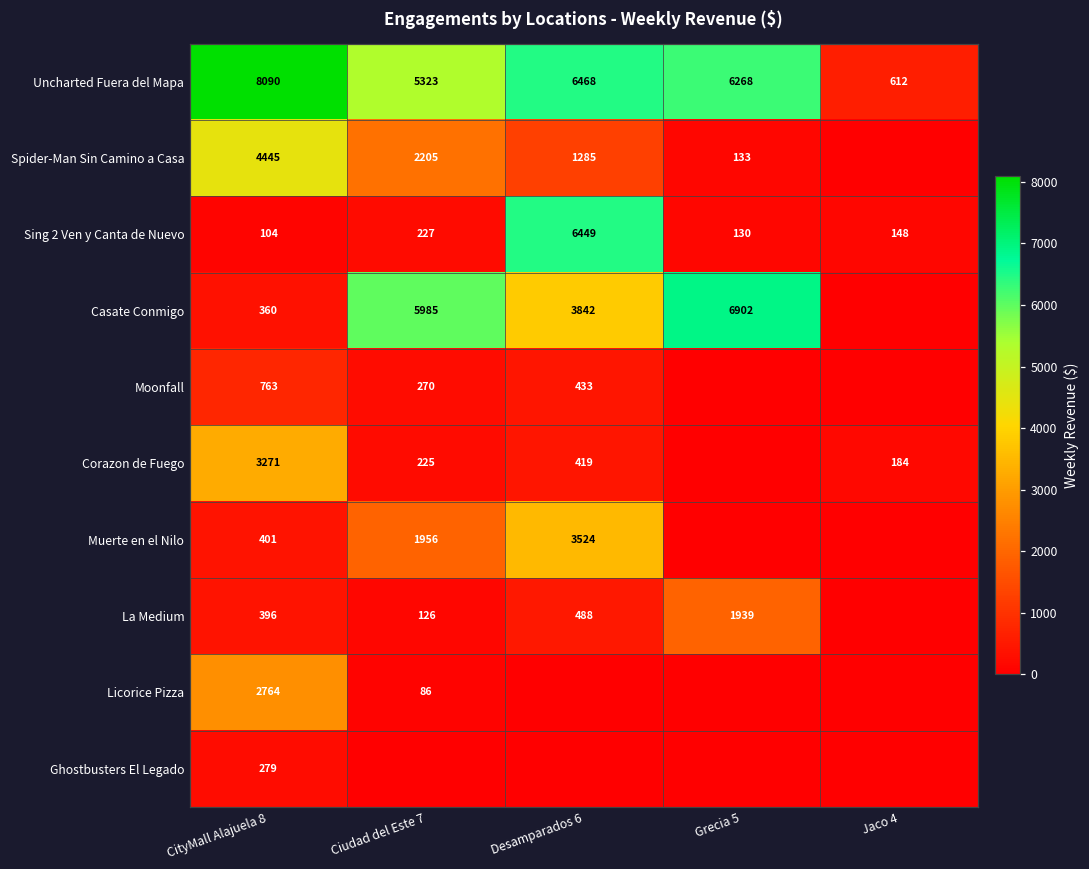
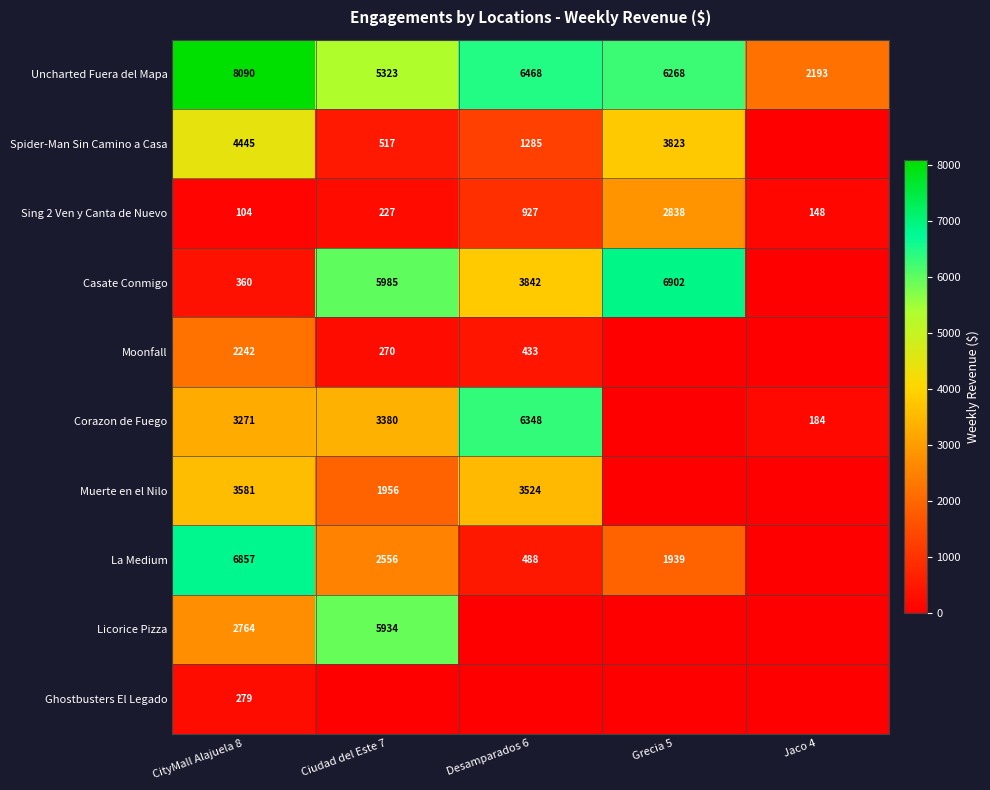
  {
    "Uncharted Fuera del Mapa": {
      "CityMall Alajuela 8": 8090,
      "Ciudad del Este 7": 5323,
      "Desamparados 6": 6468,
      "Grecia 5": 6268,
-     "Jaco 4": 612
+     "Jaco 4": 2193
    },
    "Spider-Man Sin Camino a Casa": {
      "CityMall Alajuela 8": 4445,
-     "Ciudad del Este 7": 2205,
+     "Ciudad del Este 7": 517,
      "Desamparados 6": 1285,
-     "Grecia 5": 133
+     "Grecia 5": 3823
    },
    "Sing 2 Ven y Canta de Nuevo": {
      "CityMall Alajuela 8": 104,
      "Ciudad del Este 7": 227,
-     "Desamparados 6": 6449,
-     "Grecia 5": 130,
+     "Desamparados 6": 927,
+     "Grecia 5": 2838,
      "Jaco 4": 148
    },
    "Casate Conmigo": {
      "CityMall Alajuela 8": 360,
      "Ciudad del Este 7": 5985,
      "Desamparados 6": 3842,
      "Grecia 5": 6902
    },
    "Moonfall": {
-     "CityMall Alajuela 8": 763,
+     "CityMall Alajuela 8": 2242,
      "Ciudad del Este 7": 270,
      "Desamparados 6": 433
    },
    "Corazon de Fuego": {
      "CityMall Alajuela 8": 3271,
-     "Ciudad del Este 7": 225,
-     "Desamparados 6": 419,
+     "Ciudad del Este 7": 3380,
+     "Desamparados 6": 6348,
      "Jaco 4": 184
    },
    "Muerte en el Nilo": {
-     "CityMall Alajuela 8": 401,
+     "CityMall Alajuela 8": 3581,
      "Ciudad del Este 7": 1956,
      "Desamparados 6": 3524
    },
    "La Medium": {
-     "CityMall Alajuela 8": 396,
-     "Ciudad del Este 7": 126,
+     "CityMall Alajuela 8": 6857,
+     "Ciudad del Este 7": 2556,
      "Desamparados 6": 488,
      "Grecia 5": 1939
    },
    "Licorice Pizza": {
      "CityMall Alajuela 8": 2764,
-     "Ciudad del Este 7": 86
+     "Ciudad del Este 7": 5934
    },
    "Ghostbusters El Legado": {
      "CityMall Alajuela 8": 279
    }
  }
